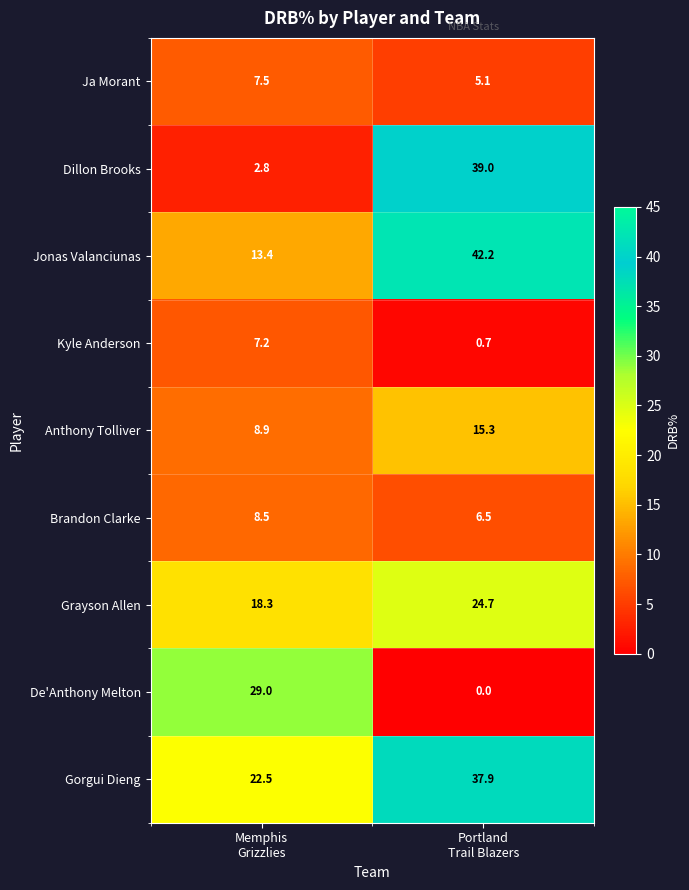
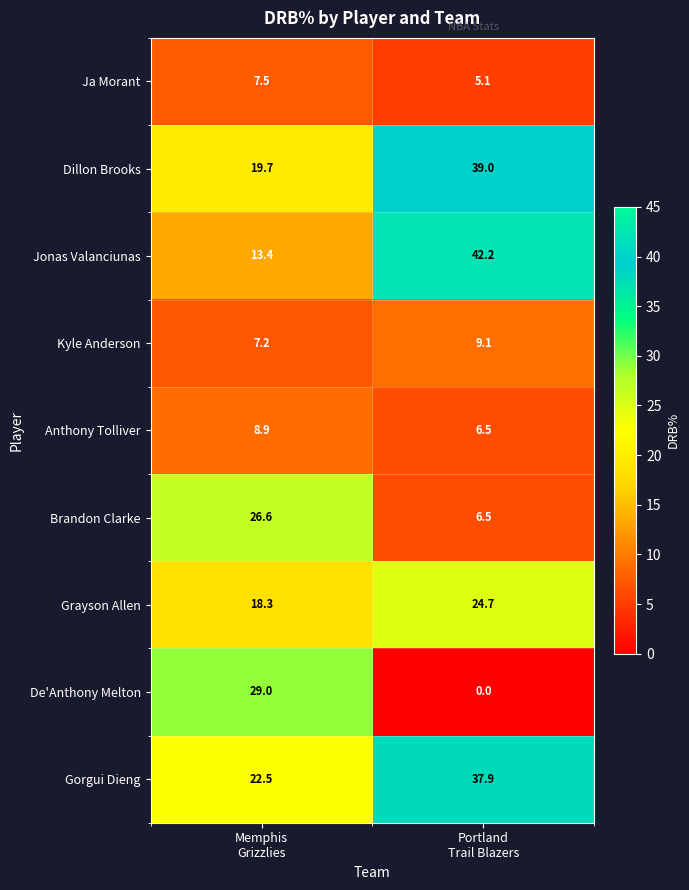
  {
    "Ja Morant": {
      "Memphis Grizzlies": 7.5,
      "Portland Trail Blazers": 5.1
    },
    "Dillon Brooks": {
-     "Memphis Grizzlies": 2.8,
+     "Memphis Grizzlies": 19.7,
      "Portland Trail Blazers": 39.0
    },
    "Jonas Valanciunas": {
      "Memphis Grizzlies": 13.4,
      "Portland Trail Blazers": 42.2
    },
    "Kyle Anderson": {
      "Memphis Grizzlies": 7.2,
-     "Portland Trail Blazers": 0.7
+     "Portland Trail Blazers": 9.1
    },
    "Anthony Tolliver": {
      "Memphis Grizzlies": 8.9,
-     "Portland Trail Blazers": 15.3
+     "Portland Trail Blazers": 6.5
    },
    "Brandon Clarke": {
-     "Memphis Grizzlies": 8.5,
+     "Memphis Grizzlies": 26.6,
      "Portland Trail Blazers": 6.5
    },
    "Grayson Allen": {
      "Memphis Grizzlies": 18.3,
      "Portland Trail Blazers": 24.7
    },
    "De'Anthony Melton": {
      "Memphis Grizzlies": 29.0,
      "Portland Trail Blazers": 0.0
    },
    "Gorgui Dieng": {
      "Memphis Grizzlies": 22.5,
      "Portland Trail Blazers": 37.9
    }
  }
